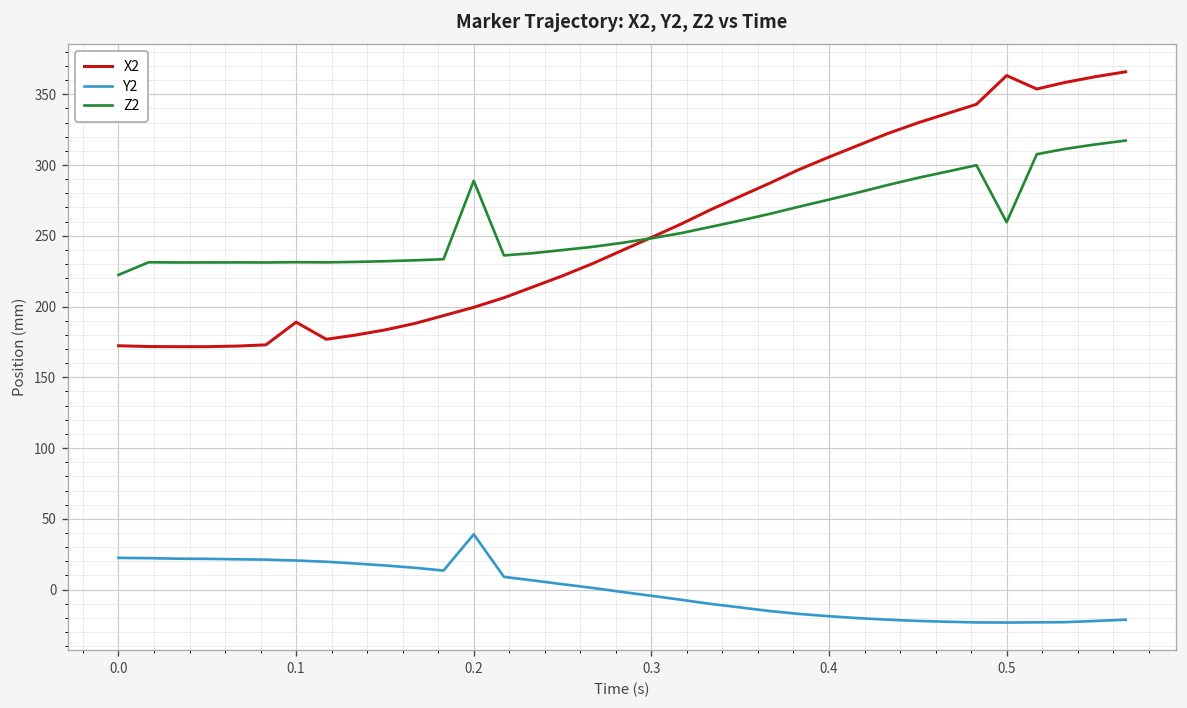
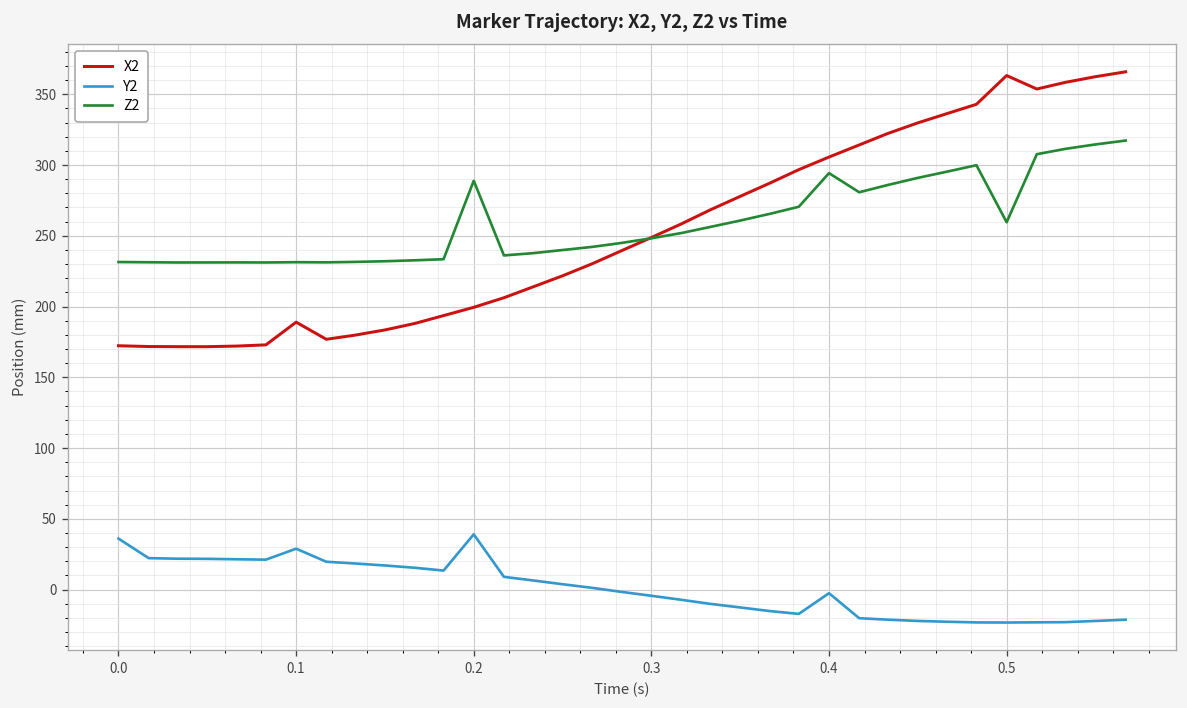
  {
    "X2": {
      "0.0": 172,
      "0.1": 189,
      "0.2": 199,
      "0.4": 306,
      "0.5": 363
    },
    "Y2": {
-     "0.0": 22,
-     "0.1": 21,
+     "0.0": 36,
+     "0.1": 29,
      "0.2": 39,
      "0.3": -4,
-     "0.4": -19,
+     "0.4": -3,
      "0.5": -23
    },
    "Z2": {
-     "0.0": 222,
+     "0.0": 231,
      "0.1": 231,
      "0.2": 289,
-     "0.4": 276,
+     "0.4": 294,
      "0.5": 260
    }
  }
